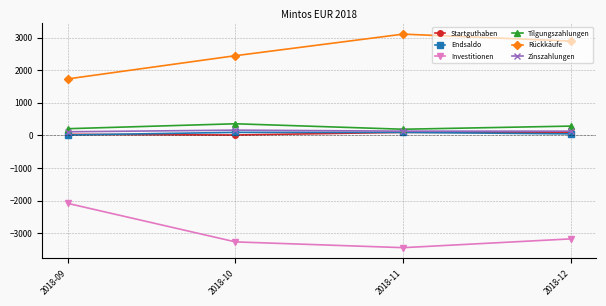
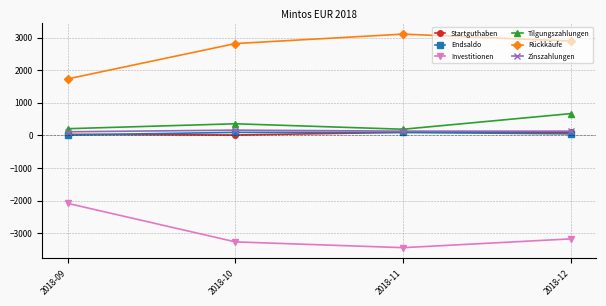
  {
    "Startguthaben": {
      "2018-10": 0
    },
    "Investitionen": {
      "2018-09": -2100,
      "2018-10": -3300,
      "2018-11": -3400,
      "2018-12": -3200
    },
    "Tilgungszahlungen": {
      "2018-09": 200,
      "2018-10": 400,
-     "2018-12": 300
+     "2018-12": 700
    },
    "Rückkäufe": {
      "2018-09": 1700,
-     "2018-10": 2400,
+     "2018-10": 2800,
      "2018-11": 3100
    },
    "Zinszahlungen": {
      "2018-09": 100
    }
  }
